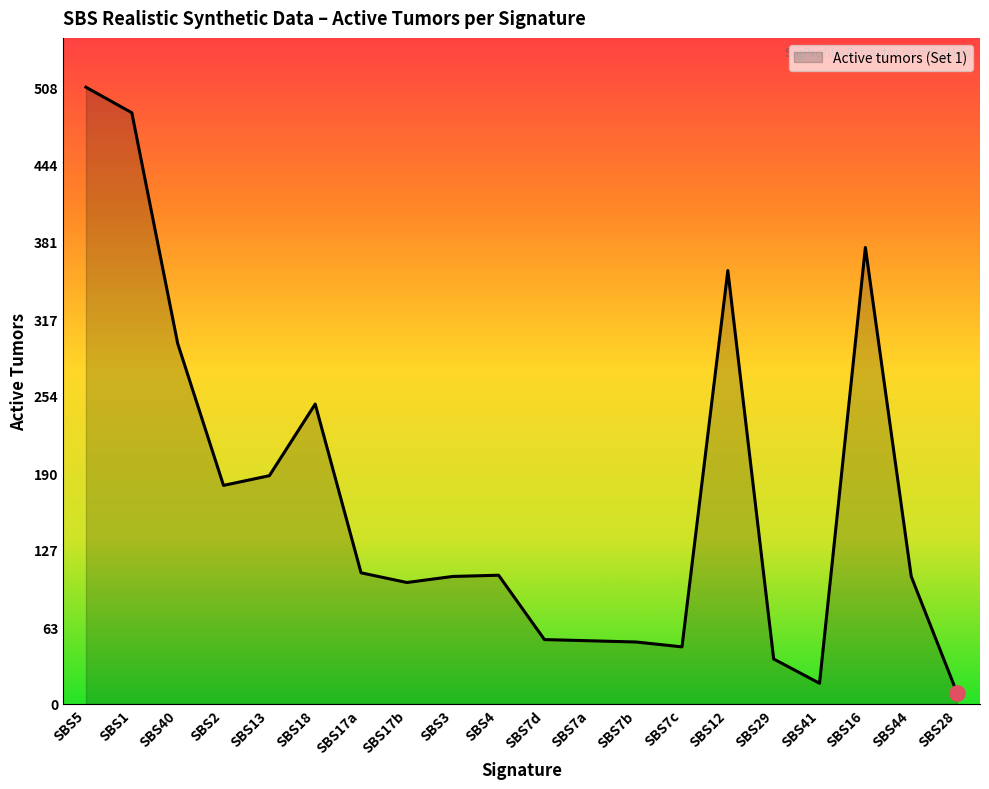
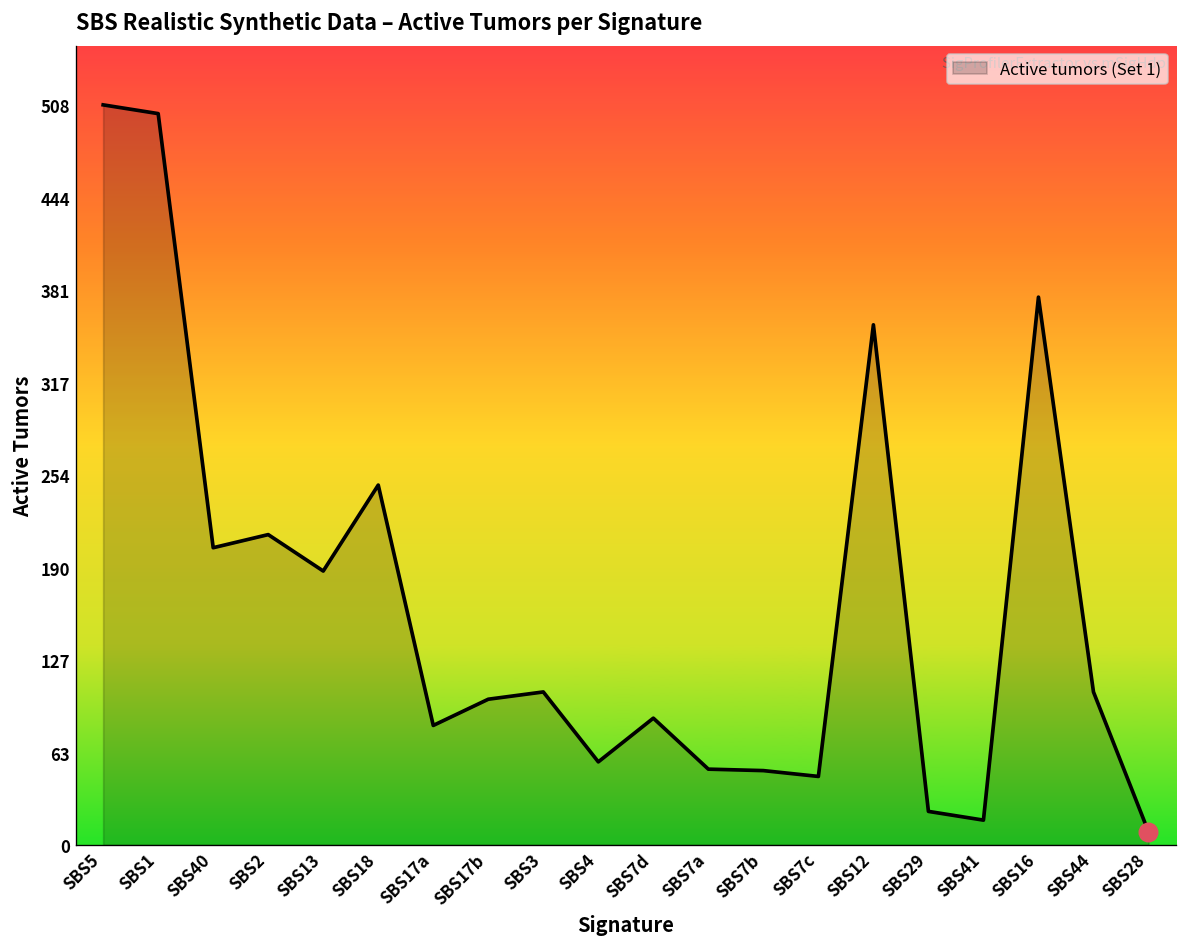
  {
    "Active tumors (Set 1)": {
      "SBS5": 508,
-     "SBS1": 487,
-     "SBS40": 297,
-     "SBS2": 180,
+     "SBS1": 502,
+     "SBS40": 204,
+     "SBS2": 213,
      "SBS13": 188,
      "SBS18": 247,
-     "SBS17a": 108,
+     "SBS17a": 82,
      "SBS17b": 100,
      "SBS3": 105,
-     "SBS4": 106,
-     "SBS7d": 53,
+     "SBS4": 57,
+     "SBS7d": 87,
      "SBS7a": 52,
      "SBS7b": 51,
      "SBS7c": 47,
      "SBS12": 357,
-     "SBS29": 37,
+     "SBS29": 23,
      "SBS41": 17,
      "SBS16": 376,
      "SBS44": 105
    }
  }
